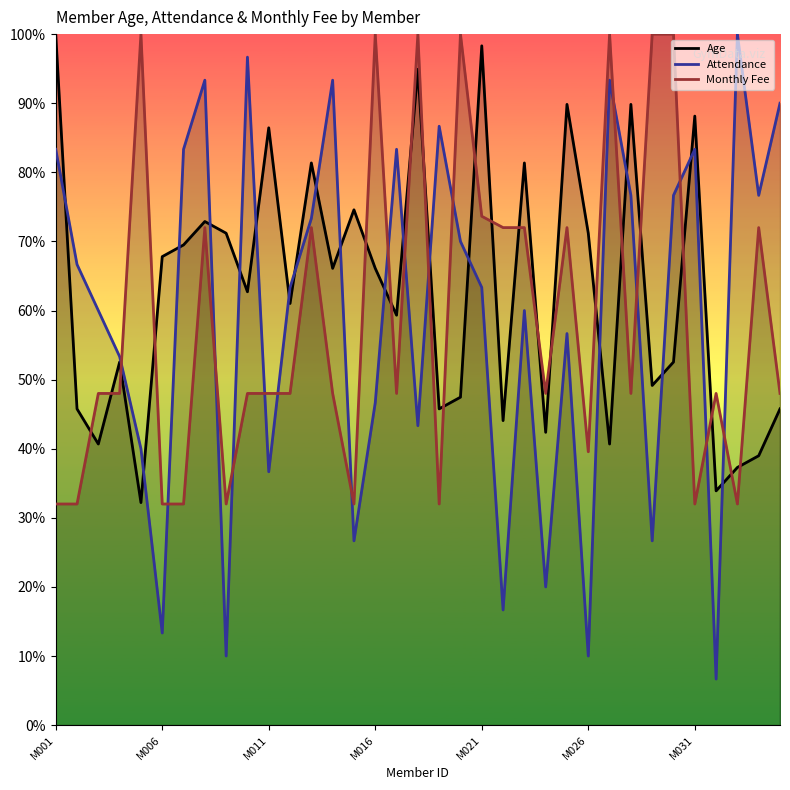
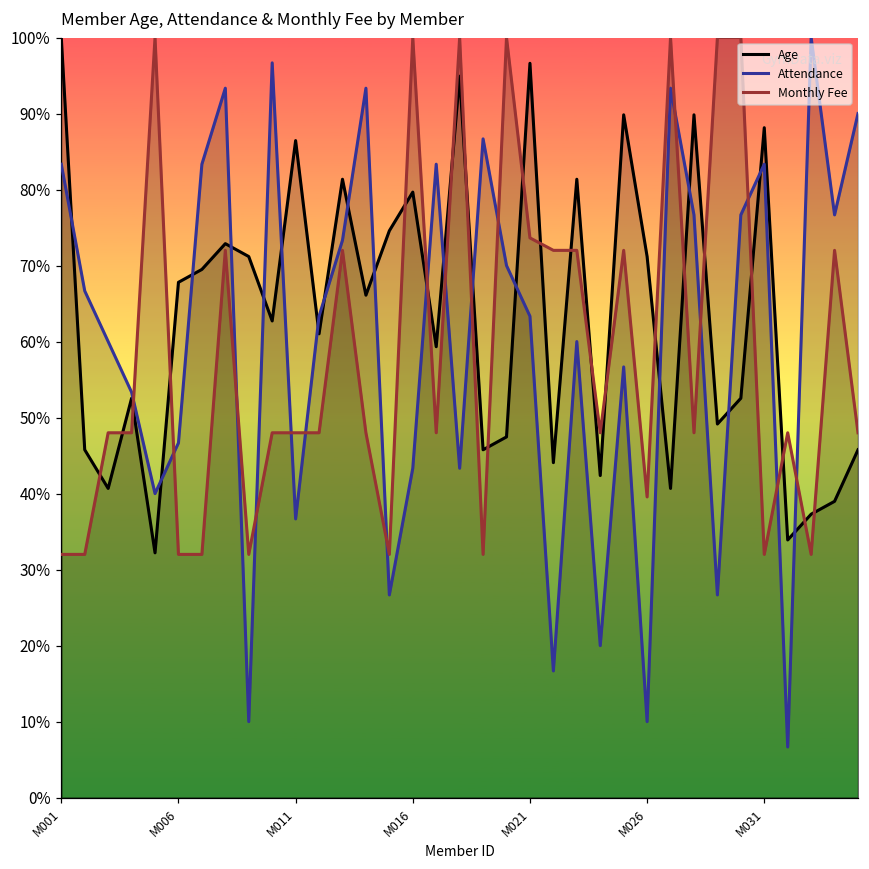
  {
    "Age": {
      "M001": "100%",
      "M006": "68%",
      "M011": "86%",
-     "M016": "66%",
-     "M021": "98%",
+     "M016": "80%",
+     "M021": "97%",
      "M026": "71%",
      "M031": "88%"
    },
    "Attendance": {
      "M001": "83%",
-     "M006": "13%",
+     "M006": "47%",
      "M011": "37%",
-     "M016": "47%",
+     "M016": "43%",
      "M021": "63%",
      "M026": "10%",
      "M031": "83%"
    },
    "Monthly Fee": {
      "M001": "32%",
      "M006": "32%",
      "M011": "48%",
      "M016": "100%",
      "M021": "74%",
      "M026": "40%",
      "M031": "32%"
    }
  }
